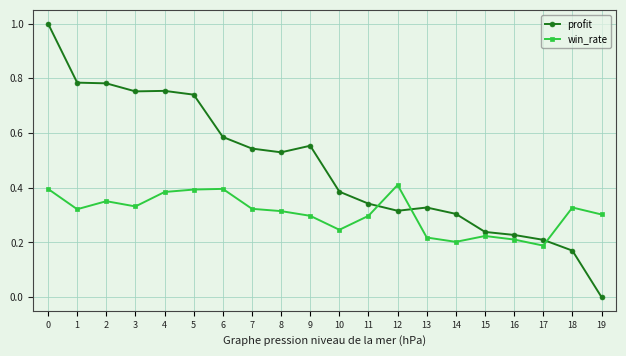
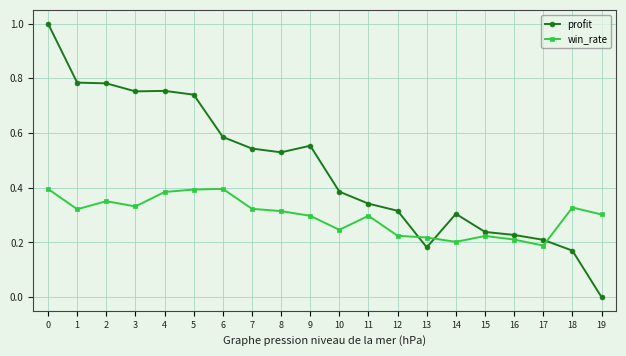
  {
    "profit": {
      "0": 1.00,
      "1": 0.78,
      "2": 0.78,
      "3": 0.75,
      "4": 0.75,
      "5": 0.74,
      "6": 0.59,
      "7": 0.54,
      "8": 0.53,
      "9": 0.55,
      "10": 0.39,
      "11": 0.34,
      "12": 0.32,
-     "13": 0.33,
+     "13": 0.18,
      "14": 0.30,
      "15": 0.24,
      "16": 0.23,
      "17": 0.21,
      "18": 0.17,
      "19": 0.00
    },
    "win_rate": {
      "0": 0.40,
      "1": 0.32,
      "2": 0.35,
      "3": 0.33,
      "4": 0.38,
      "5": 0.39,
      "6": 0.40,
      "7": 0.32,
      "8": 0.31,
      "9": 0.30,
      "10": 0.25,
      "11": 0.30,
-     "12": 0.41,
+     "12": 0.22,
      "13": 0.22,
      "14": 0.20,
      "15": 0.22,
      "16": 0.21,
      "17": 0.19,
      "18": 0.33,
      "19": 0.30
    }
  }
